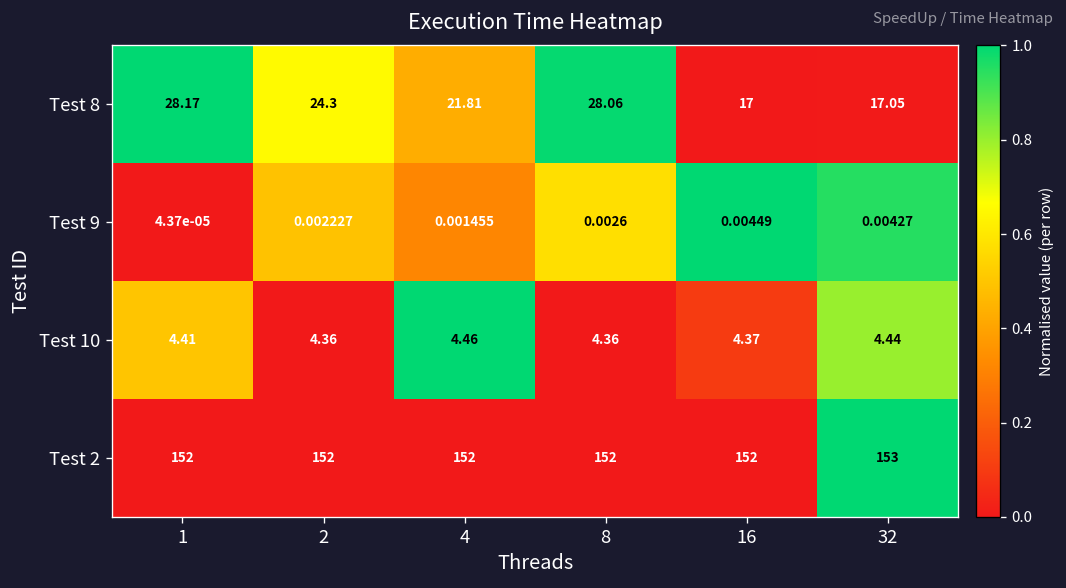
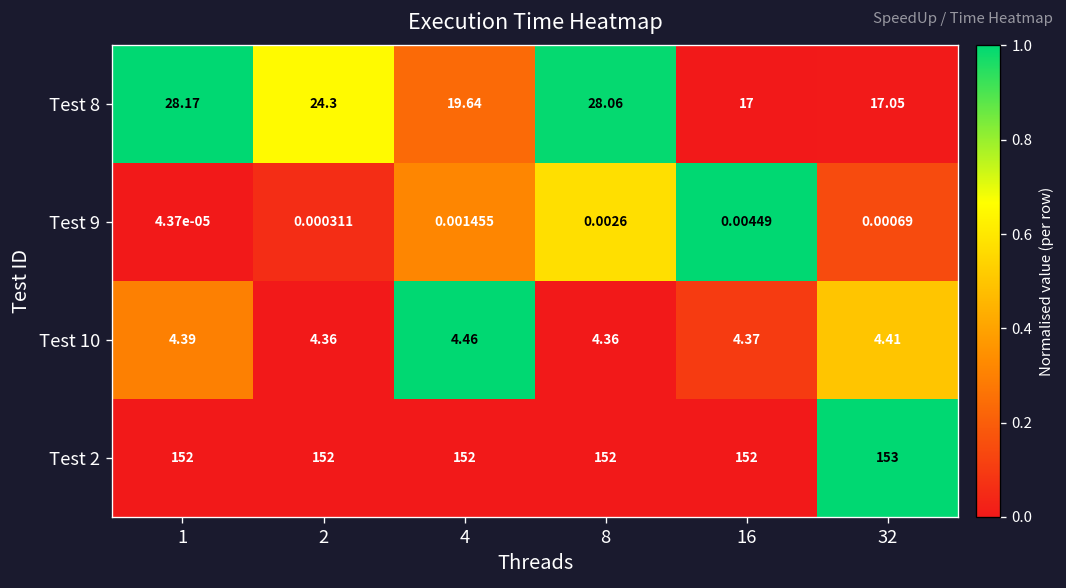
  {
    "Test 8": {
      "1": "28.17",
      "2": "24.3",
-     "4": "21.81",
+     "4": "19.64",
      "8": "28.06",
      "16": "17",
      "32": "17.05"
    },
    "Test 9": {
      "1": "4.37e-05",
-     "2": "0.002227",
+     "2": "0.000311",
      "4": "0.001455",
      "8": "0.0026",
      "16": "0.00449",
-     "32": "0.00427"
+     "32": "0.00069"
    },
    "Test 10": {
-     "1": "4.41",
+     "1": "4.39",
      "2": "4.36",
      "4": "4.46",
      "8": "4.36",
      "16": "4.37",
-     "32": "4.44"
+     "32": "4.41"
    },
    "Test 2": {
      "1": "152",
      "2": "152",
      "4": "152",
      "8": "152",
      "16": "152",
      "32": "153"
    }
  }
